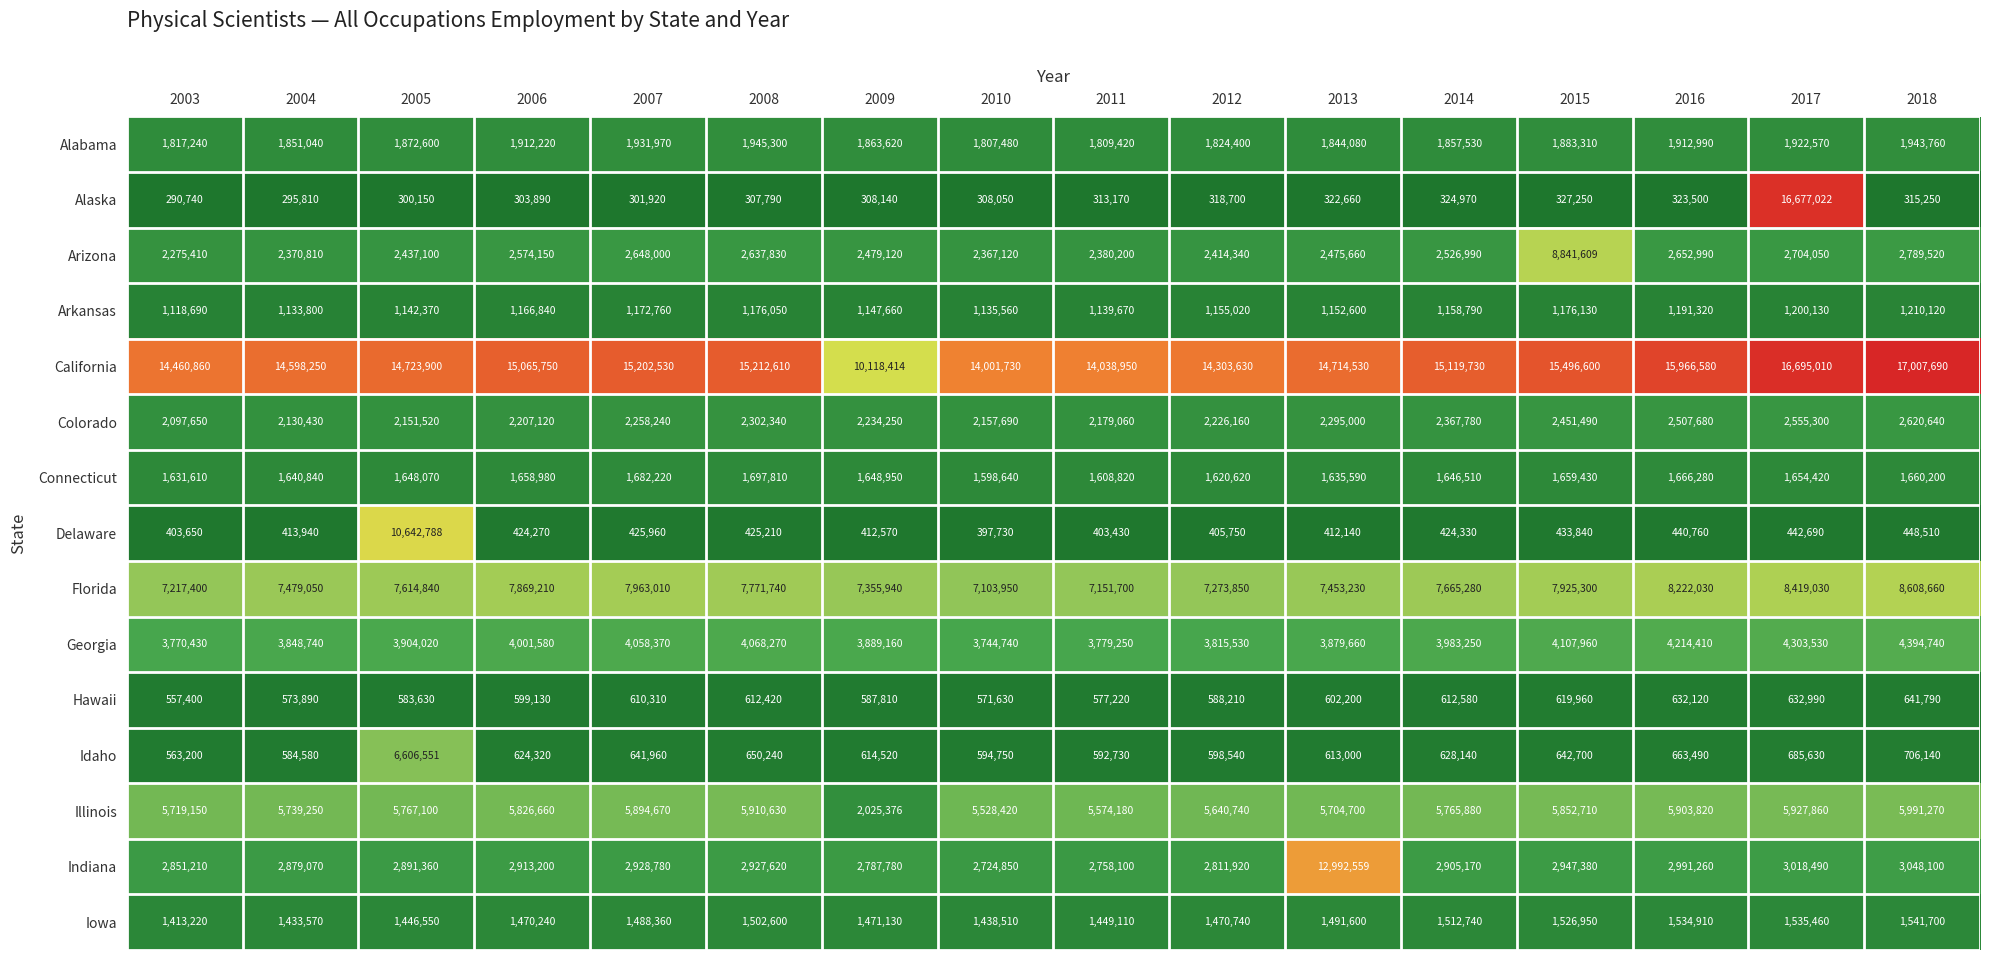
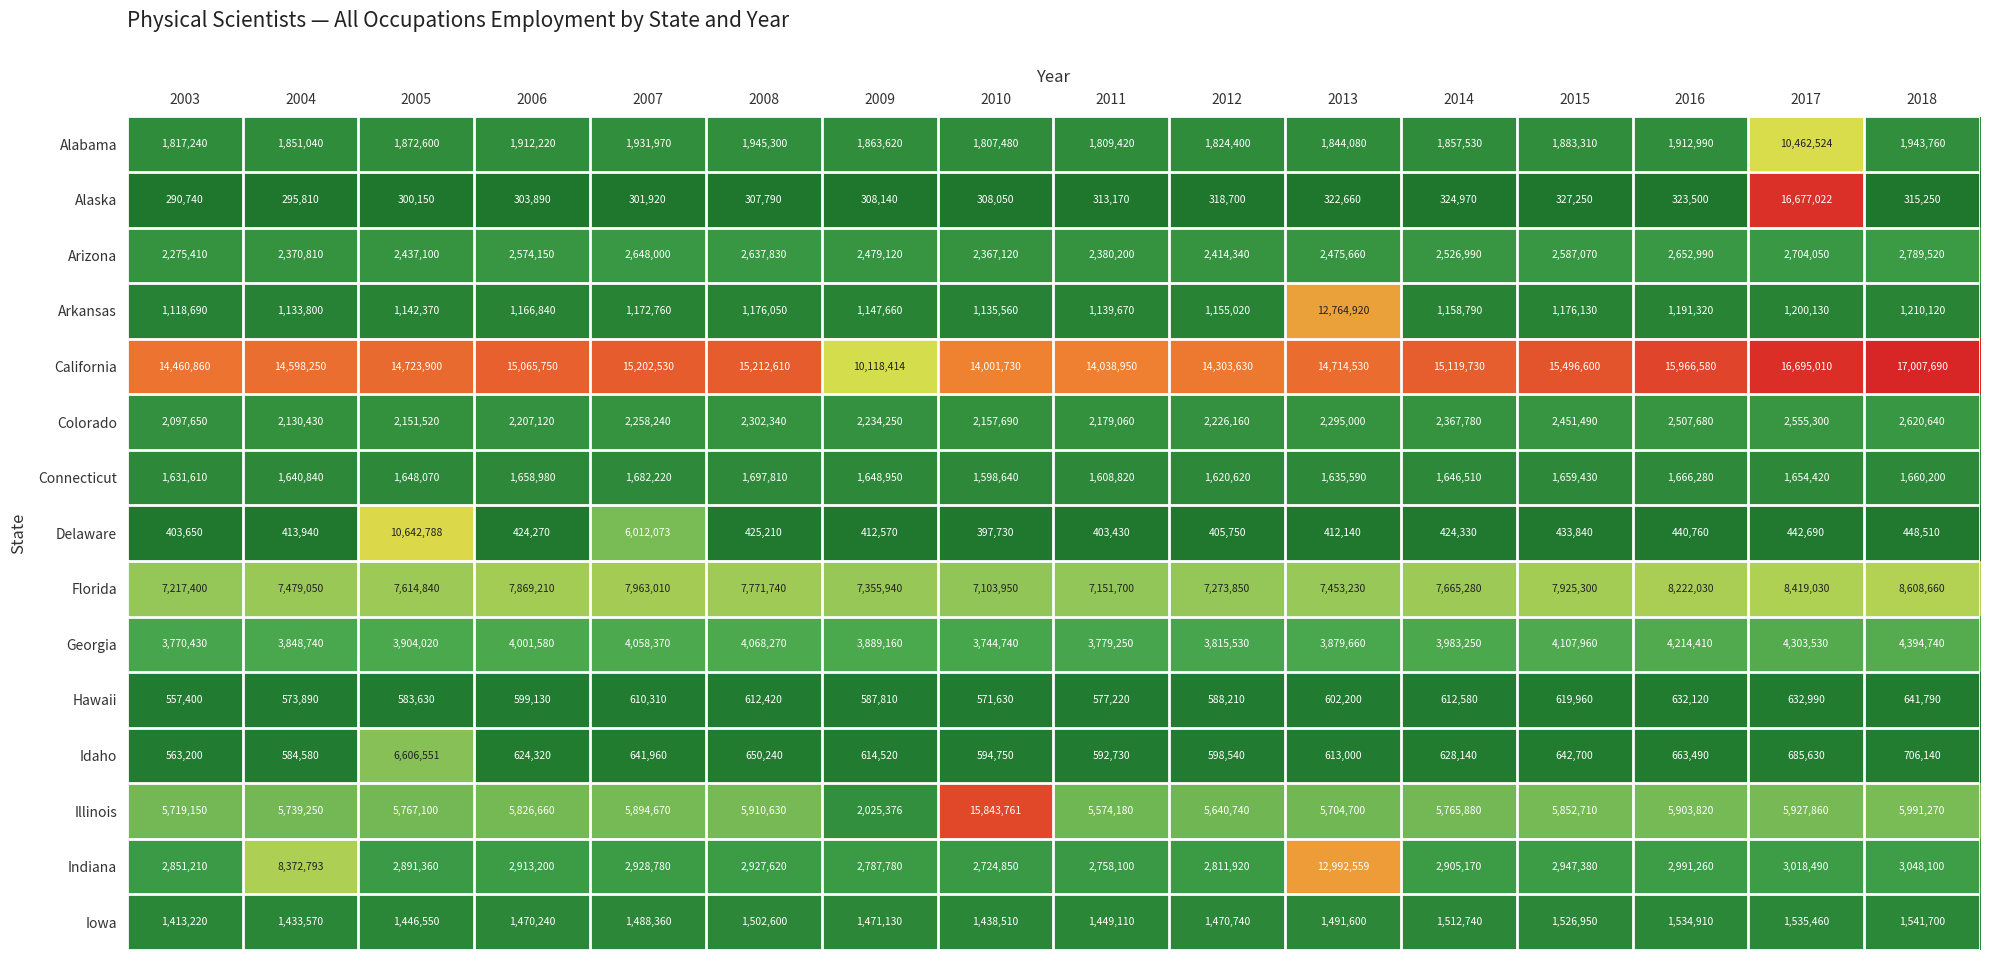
  {
    "Alabama": {
      "2003": "1,817,240",
      "2004": "1,851,040",
      "2005": "1,872,600",
      "2006": "1,912,220",
      "2007": "1,931,970",
      "2008": "1,945,300",
      "2009": "1,863,620",
      "2010": "1,807,480",
      "2011": "1,809,420",
      "2012": "1,824,400",
      "2013": "1,844,080",
      "2014": "1,857,530",
      "2015": "1,883,310",
      "2016": "1,912,990",
-     "2017": "1,922,570",
+     "2017": "10,462,524",
      "2018": "1,943,760"
    },
    "Arizona": {
      "2003": "2,275,410",
      "2004": "2,370,810",
      "2005": "2,437,100",
      "2006": "2,574,150",
      "2007": "2,648,000",
      "2008": "2,637,830",
      "2009": "2,479,120",
      "2010": "2,367,120",
      "2011": "2,380,200",
      "2012": "2,414,340",
      "2013": "2,475,660",
      "2014": "2,526,990",
-     "2015": "8,841,609",
+     "2015": "2,587,070",
      "2016": "2,652,990",
      "2017": "2,704,050",
      "2018": "2,789,520"
    },
    "Arkansas": {
      "2003": "1,118,690",
      "2004": "1,133,800",
      "2005": "1,142,370",
      "2006": "1,166,840",
      "2007": "1,172,760",
      "2008": "1,176,050",
      "2009": "1,147,660",
      "2010": "1,135,560",
      "2011": "1,139,670",
      "2012": "1,155,020",
-     "2013": "1,152,600",
+     "2013": "12,764,920",
      "2014": "1,158,790",
      "2015": "1,176,130",
      "2016": "1,191,320",
      "2017": "1,200,130",
      "2018": "1,210,120"
    },
    "Delaware": {
      "2003": "403,650",
      "2004": "413,940",
      "2005": "10,642,788",
      "2006": "424,270",
-     "2007": "425,960",
+     "2007": "6,012,073",
      "2008": "425,210",
      "2009": "412,570",
      "2010": "397,730",
      "2011": "403,430",
      "2012": "405,750",
      "2013": "412,140",
      "2014": "424,330",
      "2015": "433,840",
      "2016": "440,760",
      "2017": "442,690",
      "2018": "448,510"
    },
    "Illinois": {
      "2003": "5,719,150",
      "2004": "5,739,250",
      "2005": "5,767,100",
      "2006": "5,826,660",
      "2007": "5,894,670",
      "2008": "5,910,630",
      "2009": "2,025,376",
-     "2010": "5,528,420",
+     "2010": "15,843,761",
      "2011": "5,574,180",
      "2012": "5,640,740",
      "2013": "5,704,700",
      "2014": "5,765,880",
      "2015": "5,852,710",
      "2016": "5,903,820",
      "2017": "5,927,860",
      "2018": "5,991,270"
    },
    "Indiana": {
      "2003": "2,851,210",
-     "2004": "2,879,070",
+     "2004": "8,372,793",
      "2005": "2,891,360",
      "2006": "2,913,200",
      "2007": "2,928,780",
      "2008": "2,927,620",
      "2009": "2,787,780",
      "2010": "2,724,850",
      "2011": "2,758,100",
      "2012": "2,811,920",
      "2013": "12,992,559",
      "2014": "2,905,170",
      "2015": "2,947,380",
      "2016": "2,991,260",
      "2017": "3,018,490",
      "2018": "3,048,100"
    }
  }
